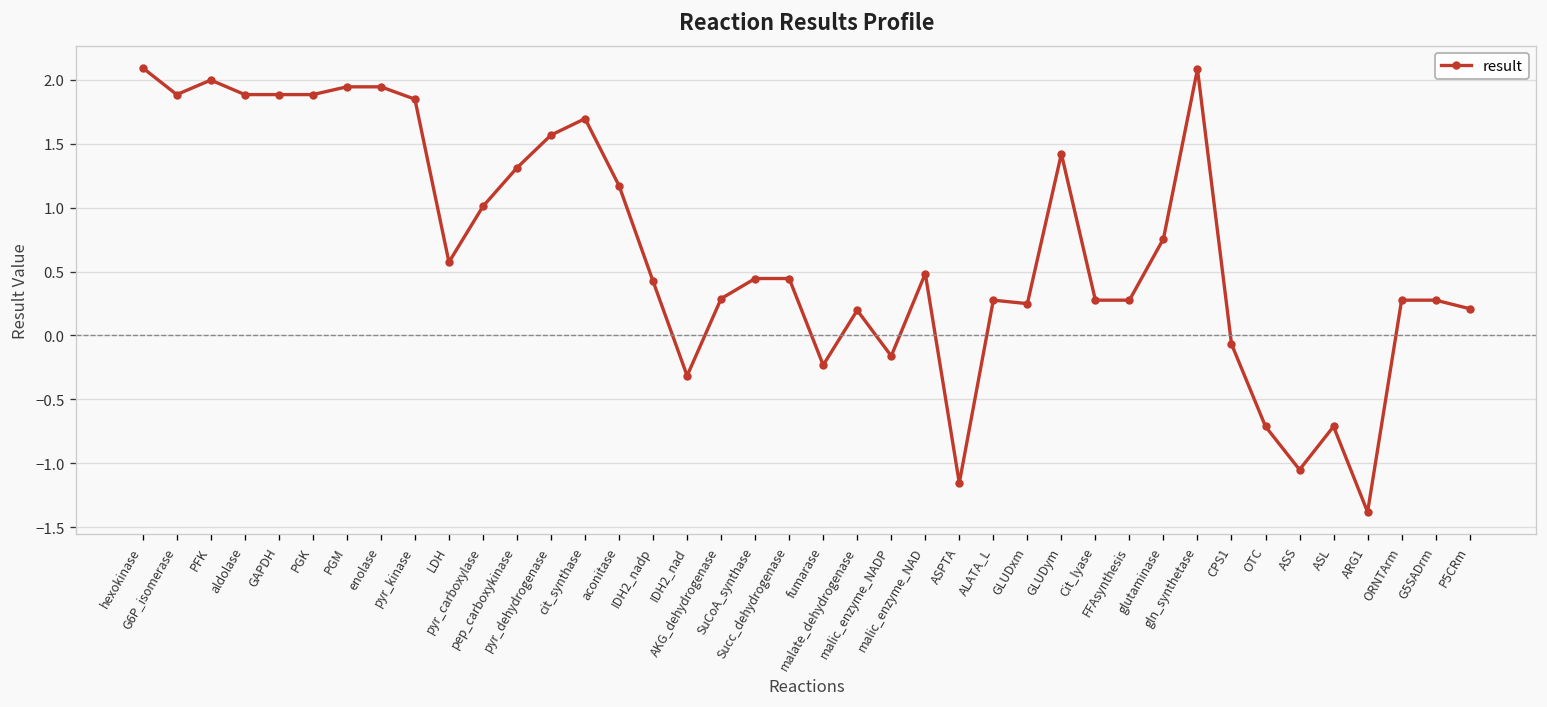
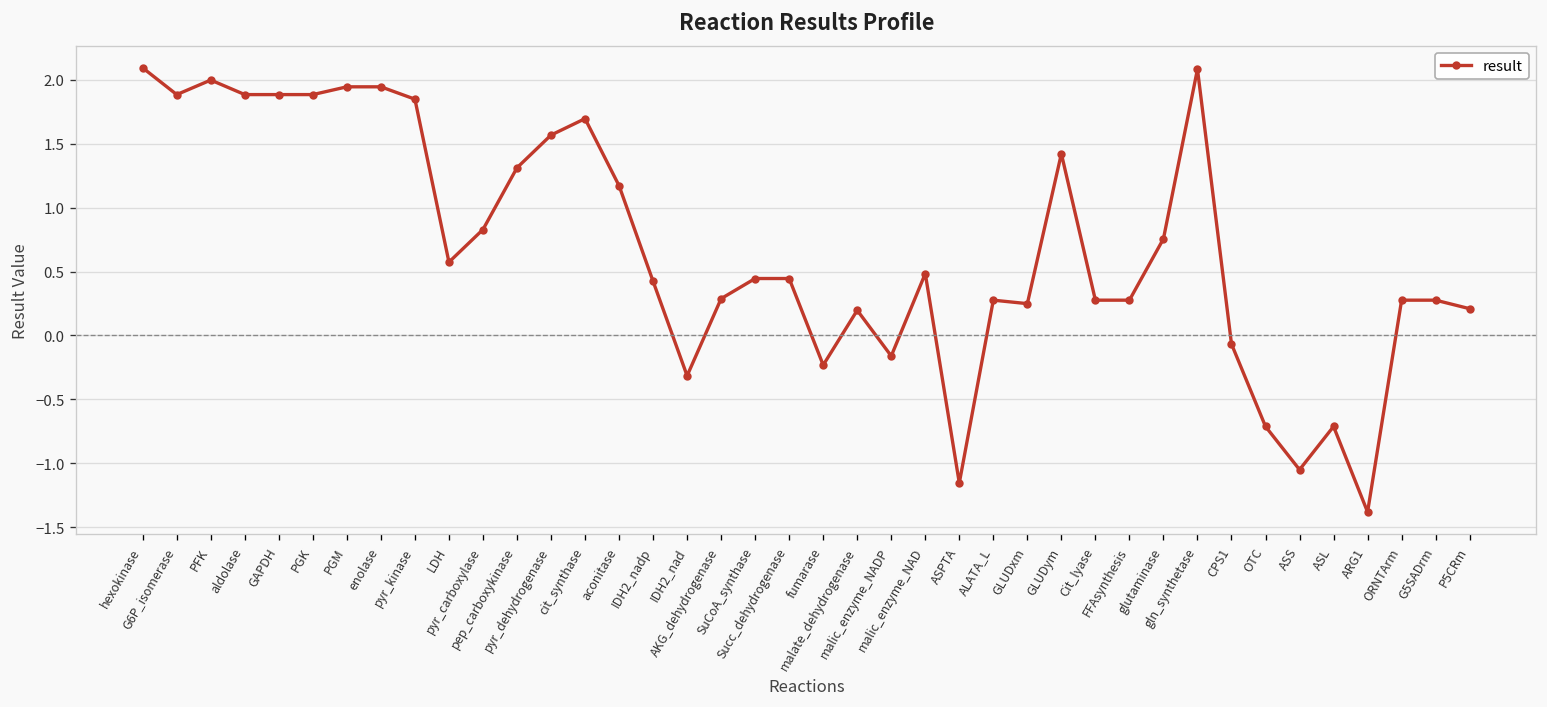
  {
    "hexokinase": 2.09,
    "G6P_isomerase": 1.88,
    "PFK": 2.00,
    "aldolase": 1.88,
    "GAPDH": 1.88,
    "PGK": 1.88,
    "PGM": 1.94,
    "enolase": 1.94,
    "pyr_kinase": 1.85,
    "LDH": 0.57,
-   "pyr_carboxylase": 1.01,
+   "pyr_carboxylase": 0.83,
    "pep_carboxykinase": 1.31,
    "pyr_dehydrogenase": 1.57,
    "cit_synthase": 1.70,
    "aconitase": 1.17,
    "IDH2_nadp": 0.42,
    "IDH2_nad": -0.32,
    "AKG_dehydrogenase": 0.29,
    "SuCoA_synthase": 0.45,
    "Succ_dehydrogenase": 0.45,
    "fumarase": -0.23,
    "malate_dehydrogenase": 0.20,
    "malic_enzyme_NADP": -0.16,
    "malic_enzyme_NAD": 0.48,
    "ASPTA": -1.15,
    "ALATA_L": 0.28,
    "GLUDxm": 0.25,
    "GLUDym": 1.42,
    "Cit_lyase": 0.28,
    "FFAsynthesis": 0.28,
    "glutaminase": 0.76,
    "gln_synthetase": 2.08,
    "CPS1": -0.07,
    "OTC": -0.71,
    "ASS": -1.05,
    "ASL": -0.71,
    "ARG1": -1.38,
    "ORNTArm": 0.28,
    "G5SADrm": 0.28,
    "P5CRm": 0.21
  }
